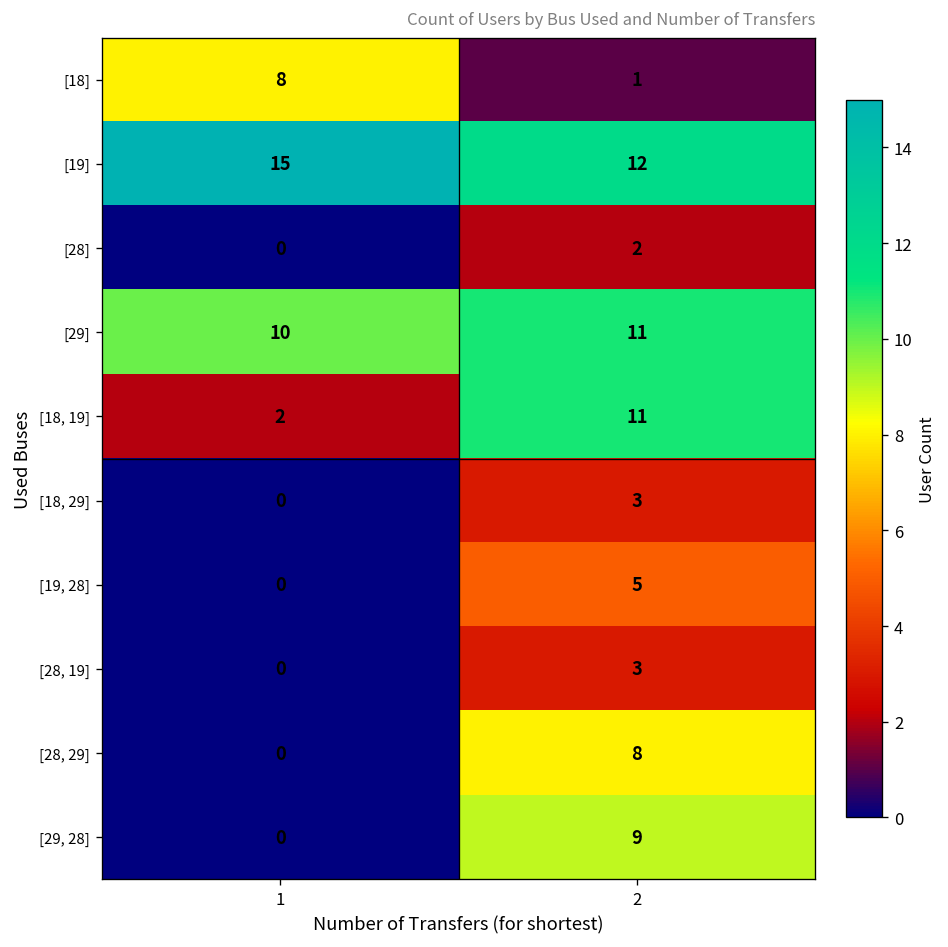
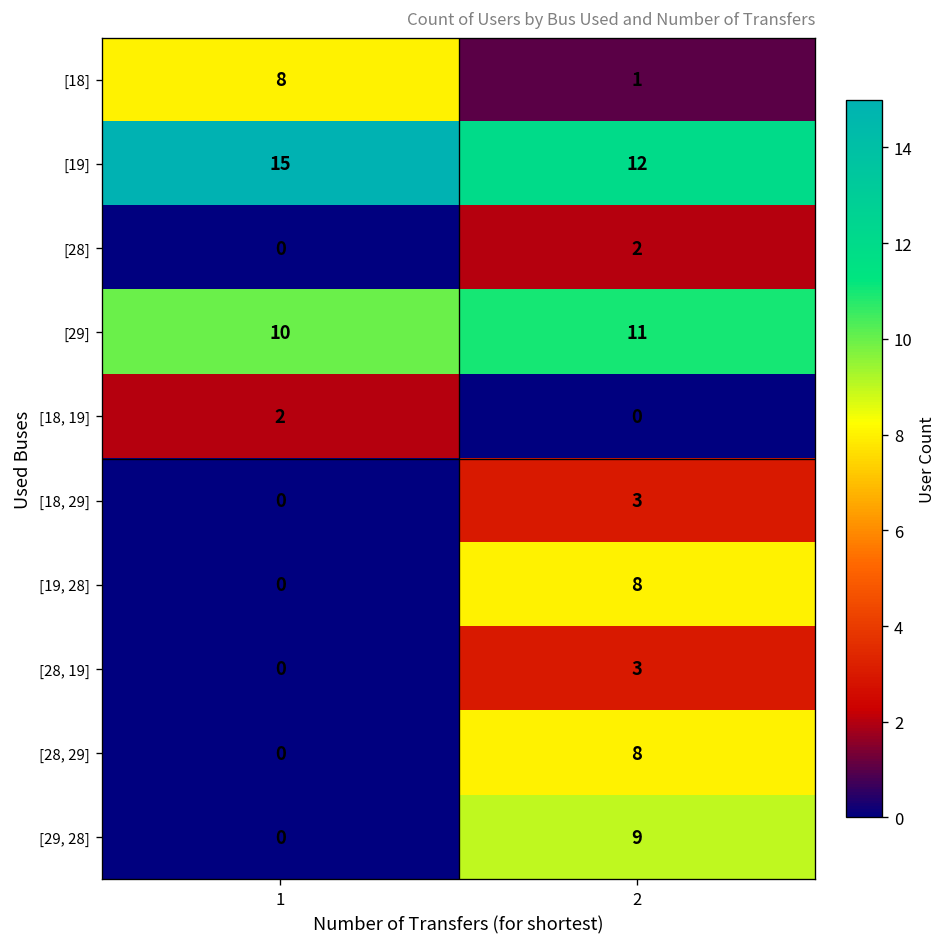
  {
    "[18]": {
      "1": 8,
      "2": 1
    },
    "[19]": {
      "1": 15,
      "2": 12
    },
    "[28]": {
      "1": 0,
      "2": 2
    },
    "[29]": {
      "1": 10,
      "2": 11
    },
    "[18, 19]": {
      "1": 2,
-     "2": 11
+     "2": 0
    },
    "[18, 29]": {
      "1": 0,
      "2": 3
    },
    "[19, 28]": {
      "1": 0,
-     "2": 5
+     "2": 8
    },
    "[28, 19]": {
      "1": 0,
      "2": 3
    },
    "[28, 29]": {
      "1": 0,
      "2": 8
    },
    "[29, 28]": {
      "1": 0,
      "2": 9
    }
  }
